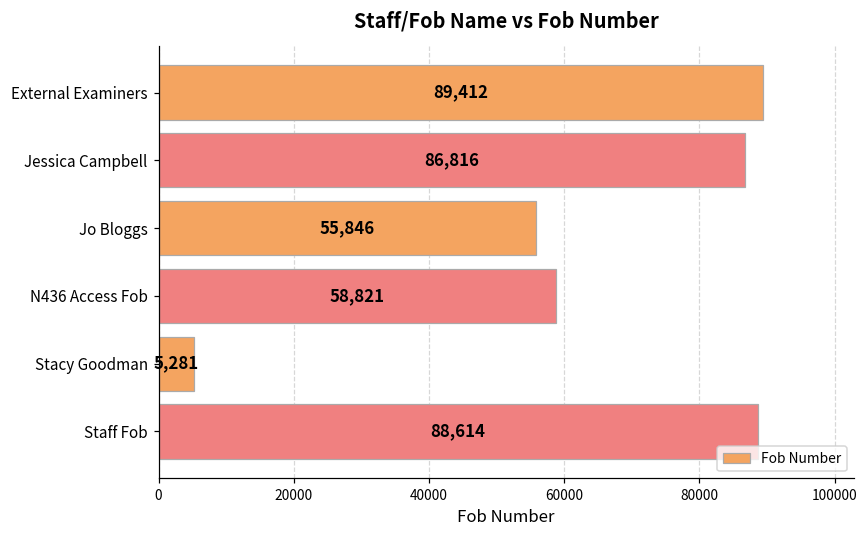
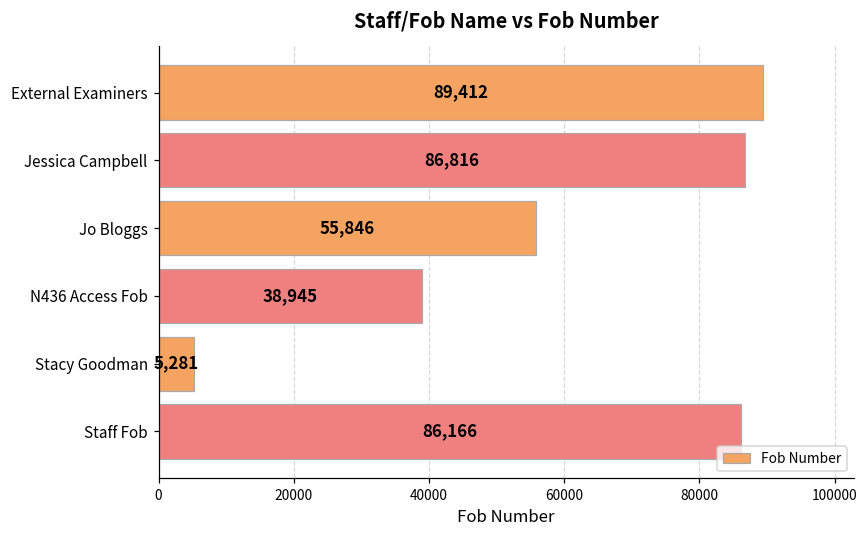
  {
    "External Examiners": "89,412",
    "Jessica Campbell": "86,816",
    "Jo Bloggs": "55,846",
-   "N436 Access Fob": "58,821",
+   "N436 Access Fob": "38,945",
    "Stacy Goodman": "5,281",
-   "Staff Fob": "88,614"
+   "Staff Fob": "86,166"
  }
